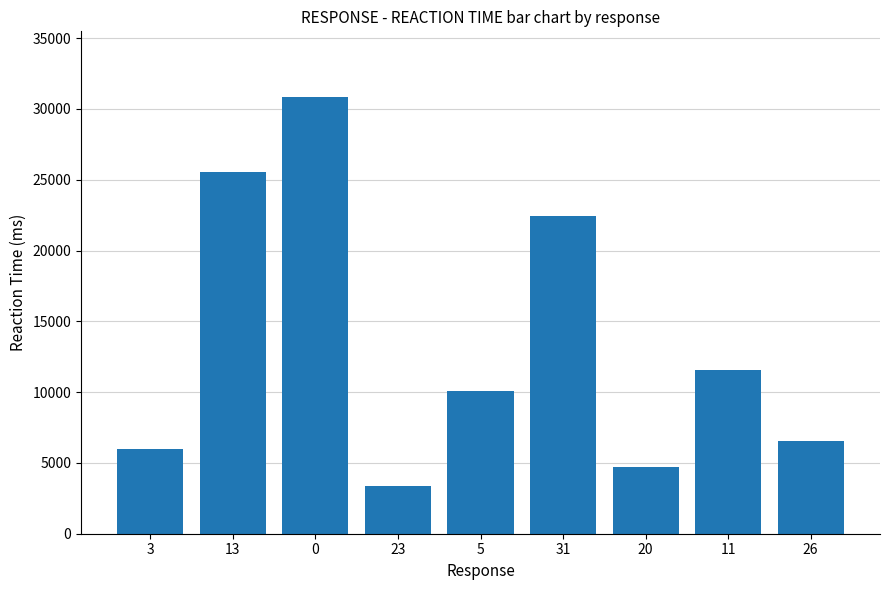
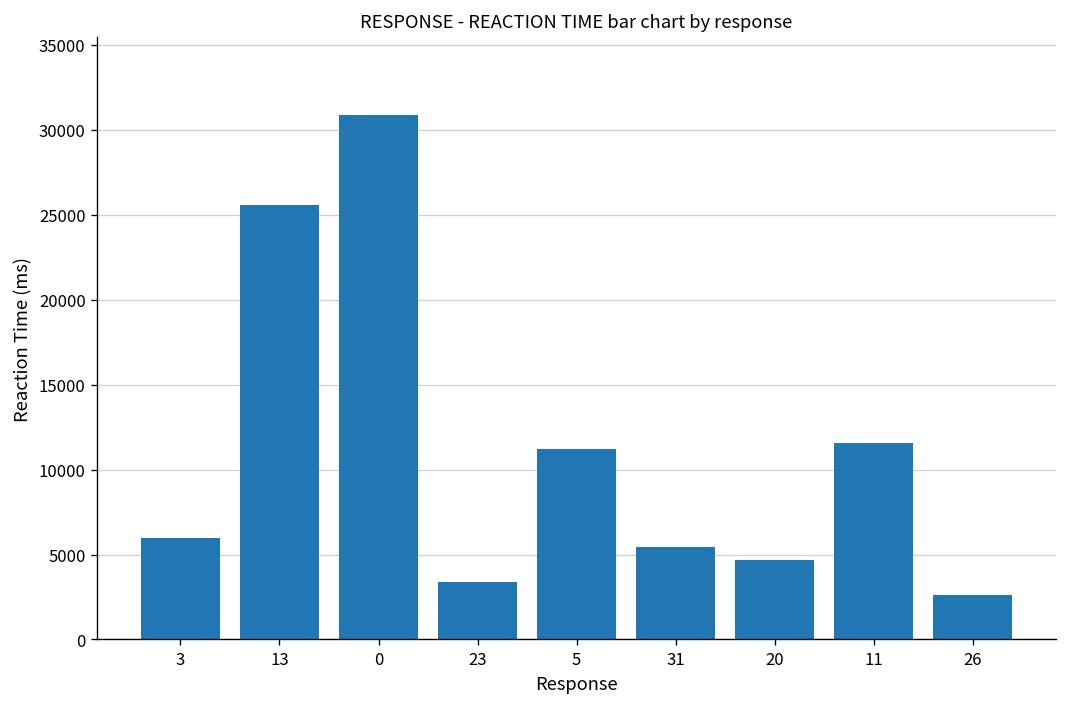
  {
    "3": 6000,
    "13": 25500,
    "0": 30900,
    "23": 3400,
-   "5": 10100,
-   "31": 22400,
+   "5": 11200,
+   "31": 5500,
    "20": 4700,
    "11": 11600,
-   "26": 6500
+   "26": 2600
  }
